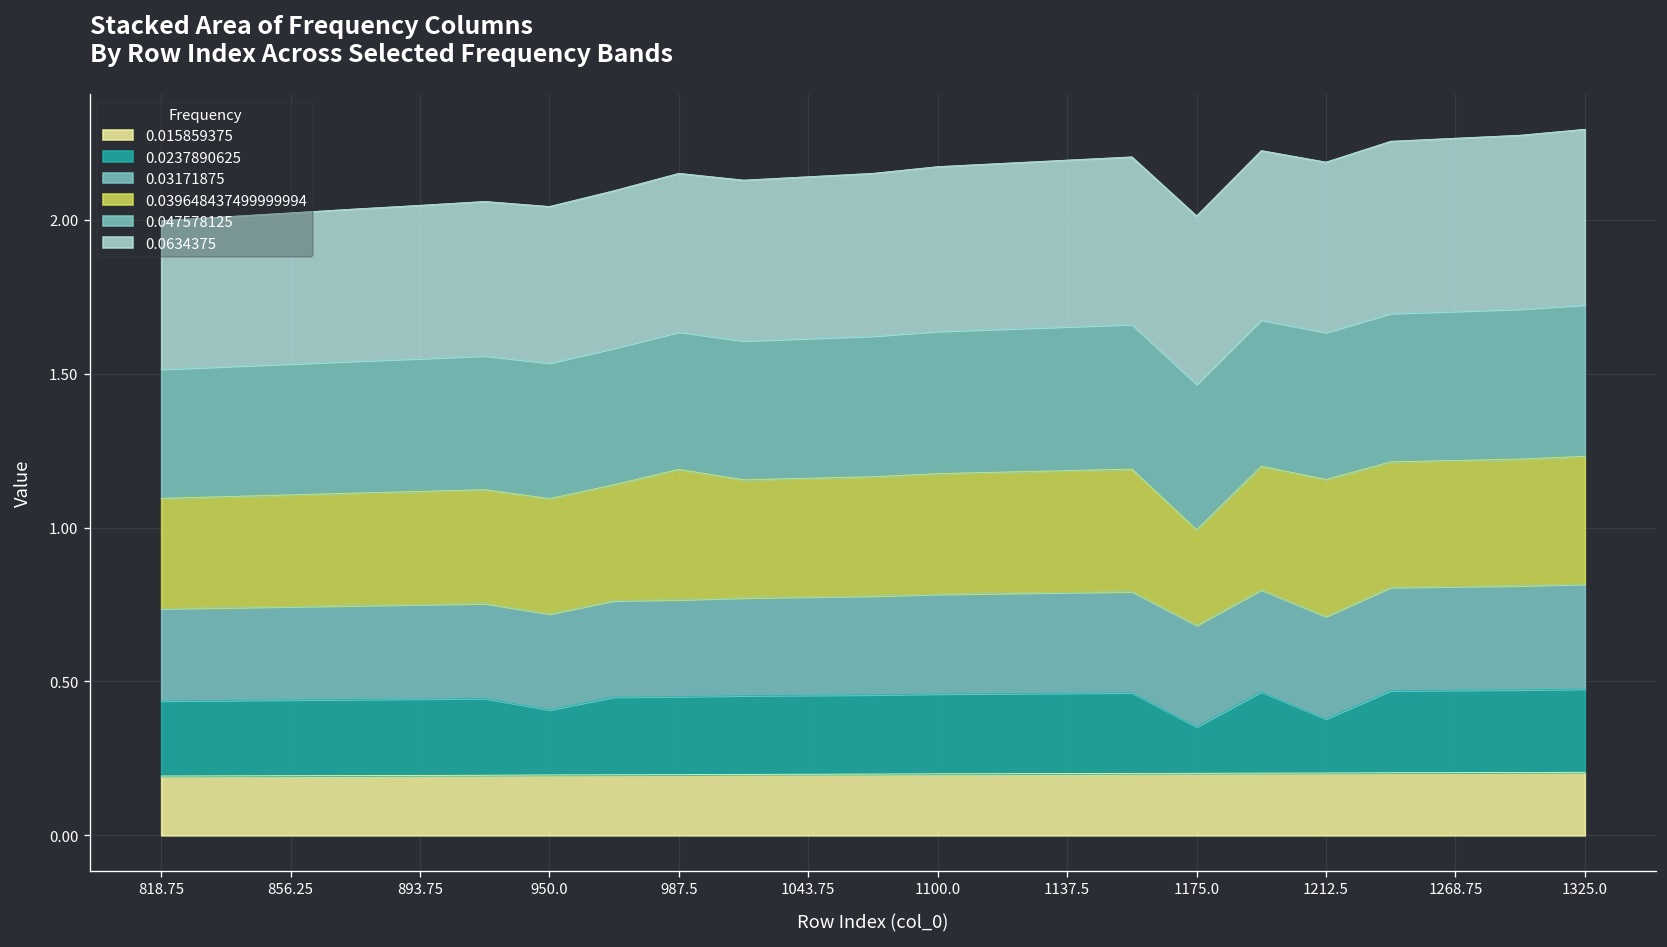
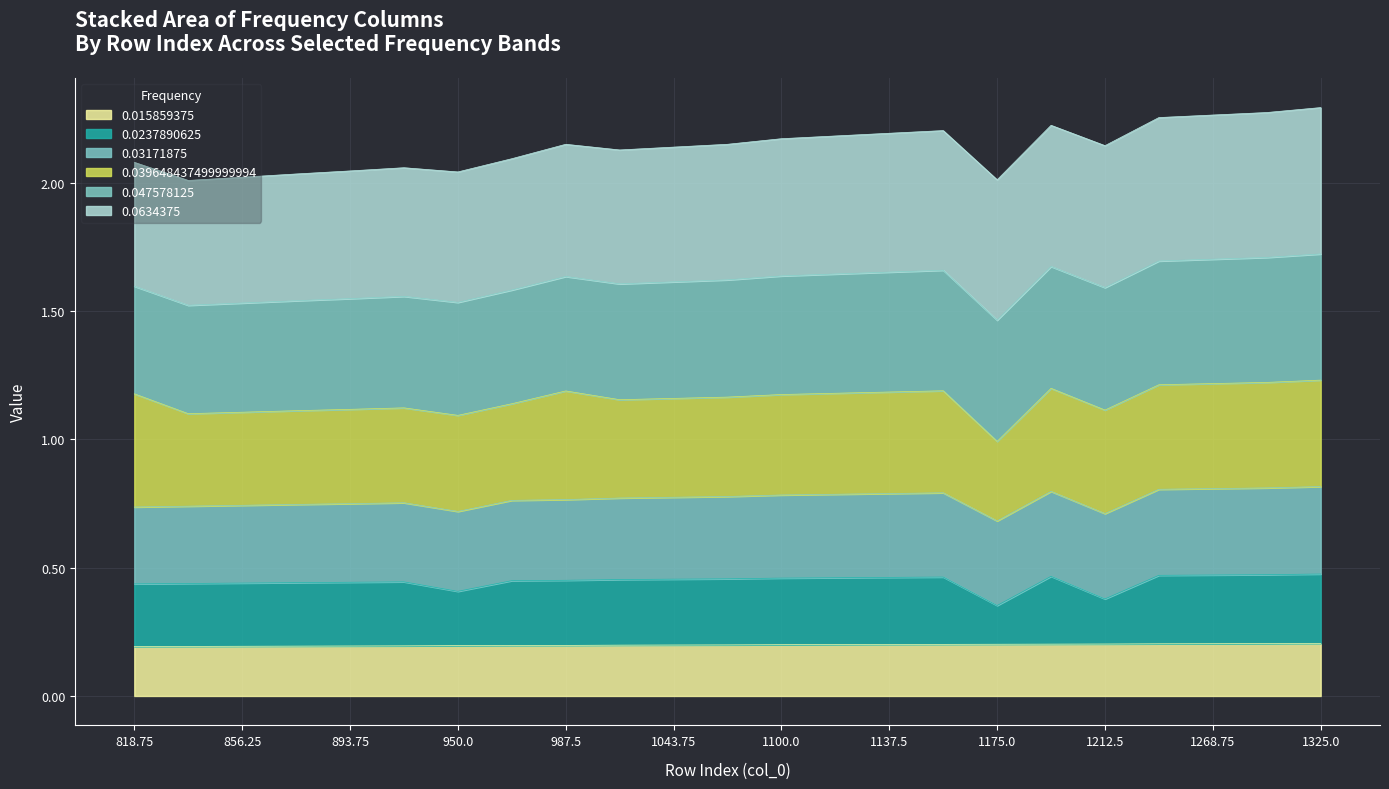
  {
    "0.015859375": {
      "818.75": 0.19,
      "856.25": 0.19,
      "893.75": 0.19,
      "950.0": 0.20,
      "987.5": 0.20,
      "1043.75": 0.20,
      "1100.0": 0.20,
      "1137.5": 0.20,
      "1175.0": 0.20,
      "1212.5": 0.20,
      "1268.75": 0.20,
      "1325.0": 0.20
    },
    "0.0237890625": {
      "818.75": 0.24,
      "856.25": 0.25,
      "893.75": 0.25,
      "950.0": 0.21,
      "987.5": 0.25,
      "1043.75": 0.26,
      "1100.0": 0.26,
      "1137.5": 0.26,
      "1175.0": 0.15,
      "1212.5": 0.18,
      "1268.75": 0.27,
      "1325.0": 0.27
    },
    "0.039648437499999994": {
-     "818.75": 0.36,
+     "818.75": 0.44,
      "856.25": 0.36,
      "893.75": 0.37,
      "950.0": 0.37,
      "987.5": 0.42,
      "1043.75": 0.39,
      "1100.0": 0.39,
      "1137.5": 0.40,
      "1175.0": 0.31,
-     "1212.5": 0.45,
+     "1212.5": 0.40,
      "1268.75": 0.41,
      "1325.0": 0.42
    }
  }
